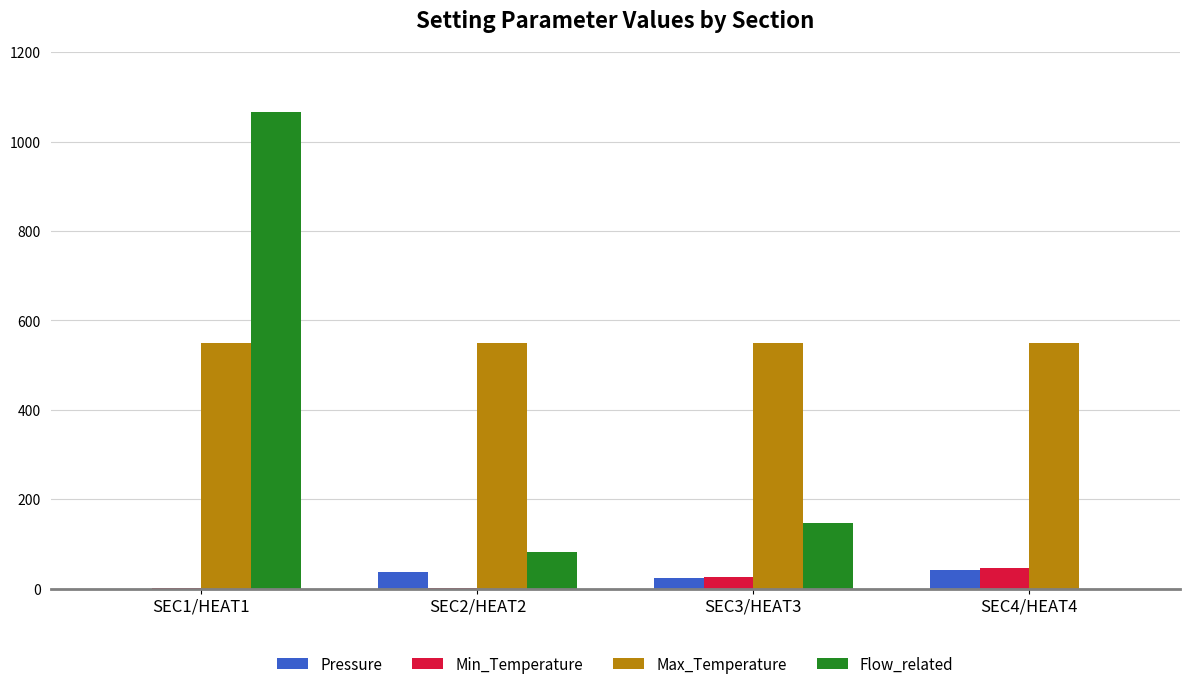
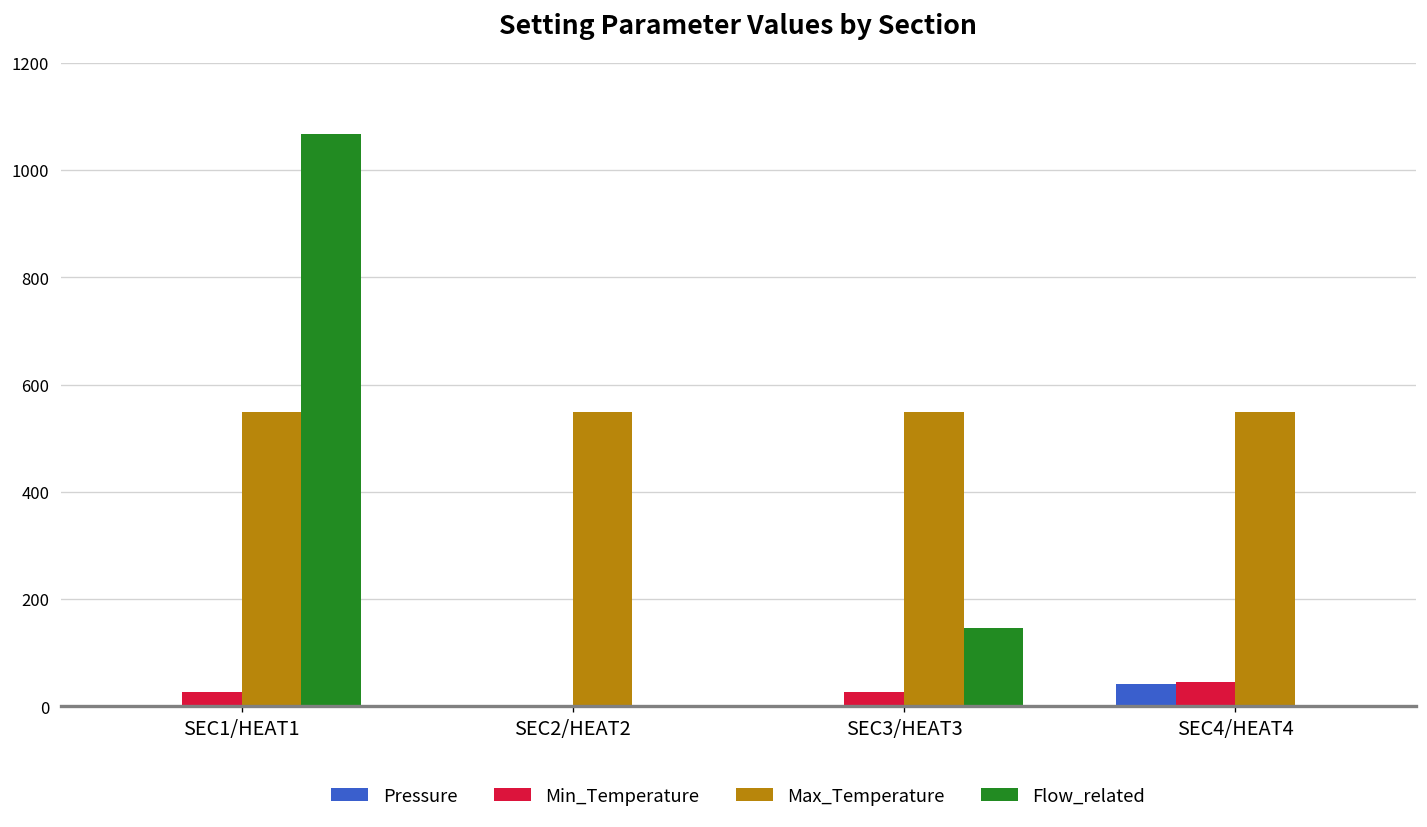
  {
    "Pressure": {
      "SEC1/HEAT1": 0,
-     "SEC2/HEAT2": 40,
-     "SEC3/HEAT3": 20,
+     "SEC2/HEAT2": 0,
+     "SEC3/HEAT3": 0,
      "SEC4/HEAT4": 40
    },
    "Min_Temperature": {
-     "SEC1/HEAT1": 0,
+     "SEC1/HEAT1": 30,
      "SEC3/HEAT3": 30,
      "SEC4/HEAT4": 50
    },
    "Max_Temperature": {
      "SEC1/HEAT1": 550,
      "SEC2/HEAT2": 550,
      "SEC3/HEAT3": 550,
      "SEC4/HEAT4": 550
    },
    "Flow_related": {
      "SEC1/HEAT1": 1070,
-     "SEC2/HEAT2": 80,
+     "SEC2/HEAT2": 0,
      "SEC3/HEAT3": 150,
      "SEC4/HEAT4": 0
    }
  }
